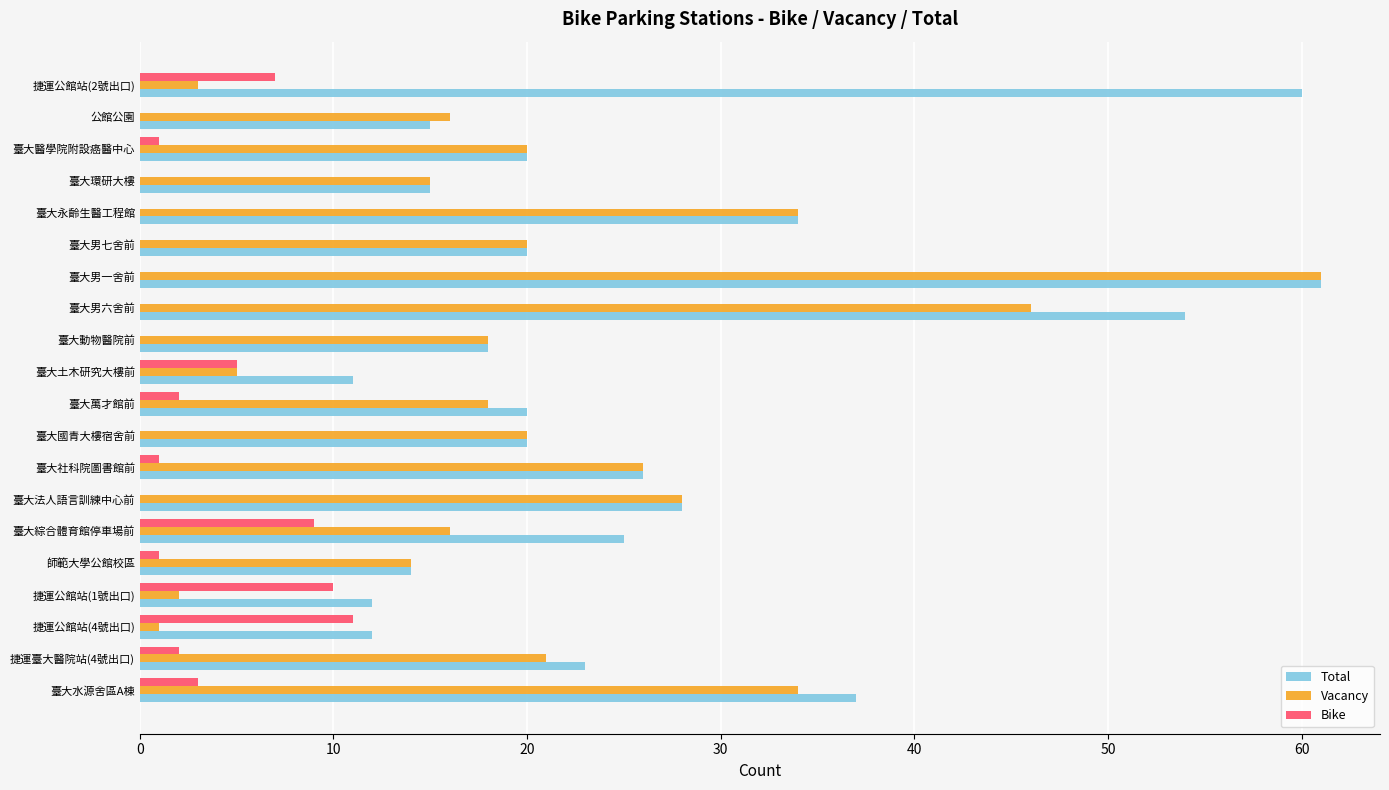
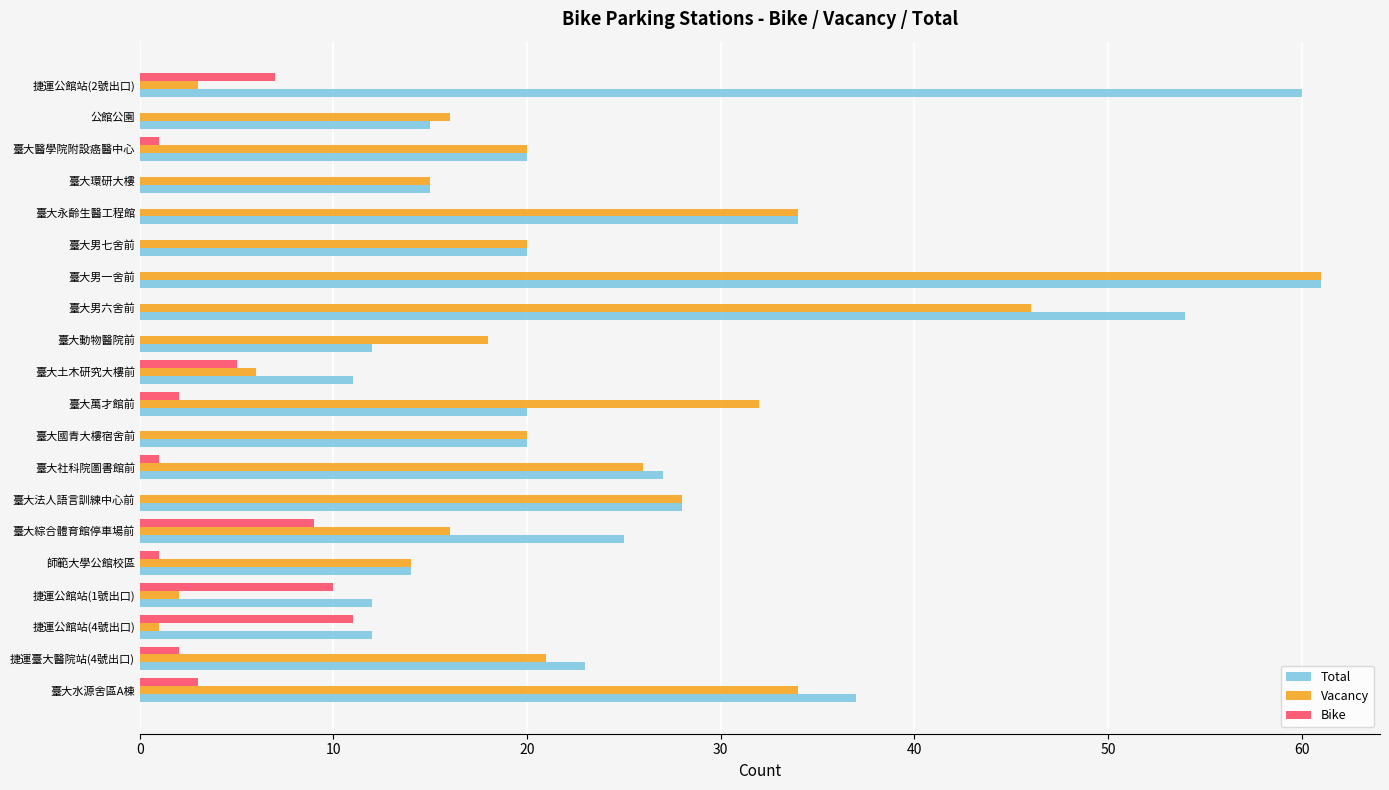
  {
    "Total": {
      "捷運公館站(2號出口)": 60,
      "公館公園": 15,
      "臺大醫學院附設癌醫中心": 20,
      "臺大環研大樓": 15,
      "臺大永齡生醫工程館": 34,
      "臺大男七舍前": 20,
      "臺大男一舍前": 61,
      "臺大男六舍前": 54,
-     "臺大動物醫院前": 18,
+     "臺大動物醫院前": 12,
      "臺大土木研究大樓前": 11,
      "臺大萬才館前": 20,
      "臺大國青大樓宿舍前": 20,
-     "臺大社科院圖書館前": 26,
+     "臺大社科院圖書館前": 27,
      "臺大法人語言訓練中心前": 28,
      "臺大綜合體育館停車場前": 25,
      "師範大學公館校區": 14,
      "捷運公館站(1號出口)": 12,
      "捷運公館站(4號出口)": 12,
      "捷運臺大醫院站(4號出口)": 23,
      "臺大水源舍區A棟": 37
    },
    "Vacancy": {
      "捷運公館站(2號出口)": 3,
      "公館公園": 16,
      "臺大醫學院附設癌醫中心": 20,
      "臺大環研大樓": 15,
      "臺大永齡生醫工程館": 34,
      "臺大男七舍前": 20,
      "臺大男一舍前": 61,
      "臺大男六舍前": 46,
      "臺大動物醫院前": 18,
-     "臺大土木研究大樓前": 5,
-     "臺大萬才館前": 18,
+     "臺大土木研究大樓前": 6,
+     "臺大萬才館前": 32,
      "臺大國青大樓宿舍前": 20,
      "臺大社科院圖書館前": 26,
      "臺大法人語言訓練中心前": 28,
      "臺大綜合體育館停車場前": 16,
      "師範大學公館校區": 14,
      "捷運公館站(1號出口)": 2,
      "捷運公館站(4號出口)": 1,
      "捷運臺大醫院站(4號出口)": 21,
      "臺大水源舍區A棟": 34
    },
    "Bike": {
      "捷運公館站(2號出口)": 7,
      "公館公園": 0,
      "臺大醫學院附設癌醫中心": 1,
      "臺大環研大樓": 0,
      "臺大永齡生醫工程館": 0,
      "臺大男七舍前": 0,
      "臺大男一舍前": 0,
      "臺大男六舍前": 0,
      "臺大動物醫院前": 0,
      "臺大土木研究大樓前": 5,
      "臺大萬才館前": 2,
      "臺大國青大樓宿舍前": 0,
      "臺大社科院圖書館前": 1,
      "臺大法人語言訓練中心前": 0,
      "臺大綜合體育館停車場前": 9,
      "師範大學公館校區": 1,
      "捷運公館站(1號出口)": 10,
      "捷運公館站(4號出口)": 11,
      "捷運臺大醫院站(4號出口)": 2,
      "臺大水源舍區A棟": 3
    }
  }
